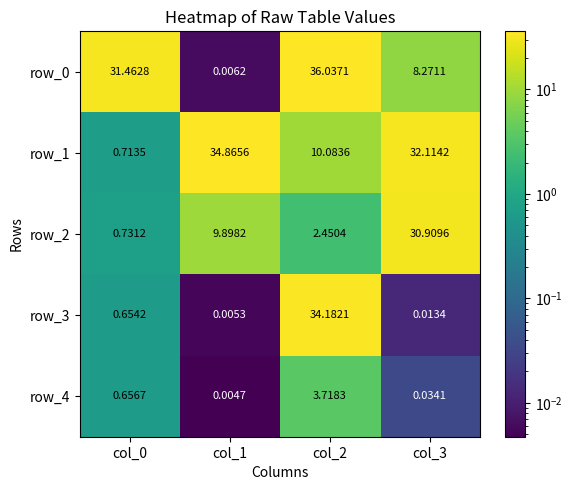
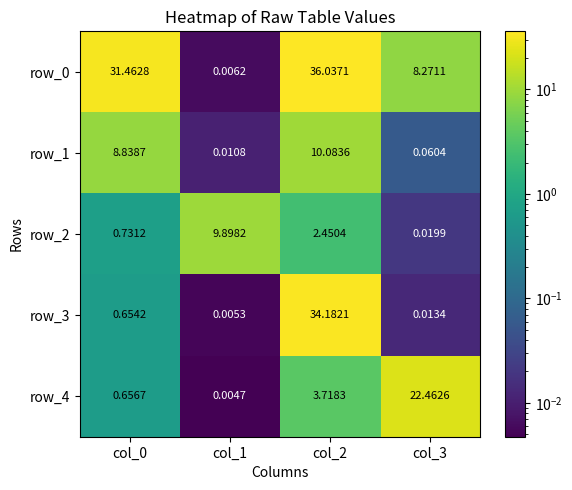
  {
    "row_0": {
      "col_0": 31.4628,
      "col_1": 0.0062,
      "col_2": 36.0371,
      "col_3": 8.2711
    },
    "row_1": {
-     "col_0": 0.7135,
-     "col_1": 34.8656,
+     "col_0": 8.8387,
+     "col_1": 0.0108,
      "col_2": 10.0836,
-     "col_3": 32.1142
+     "col_3": 0.0604
    },
    "row_2": {
      "col_0": 0.7312,
      "col_1": 9.8982,
      "col_2": 2.4504,
-     "col_3": 30.9096
+     "col_3": 0.0199
    },
    "row_3": {
      "col_0": 0.6542,
      "col_1": 0.0053,
      "col_2": 34.1821,
      "col_3": 0.0134
    },
    "row_4": {
      "col_0": 0.6567,
      "col_1": 0.0047,
      "col_2": 3.7183,
-     "col_3": 0.0341
+     "col_3": 22.4626
    }
  }
